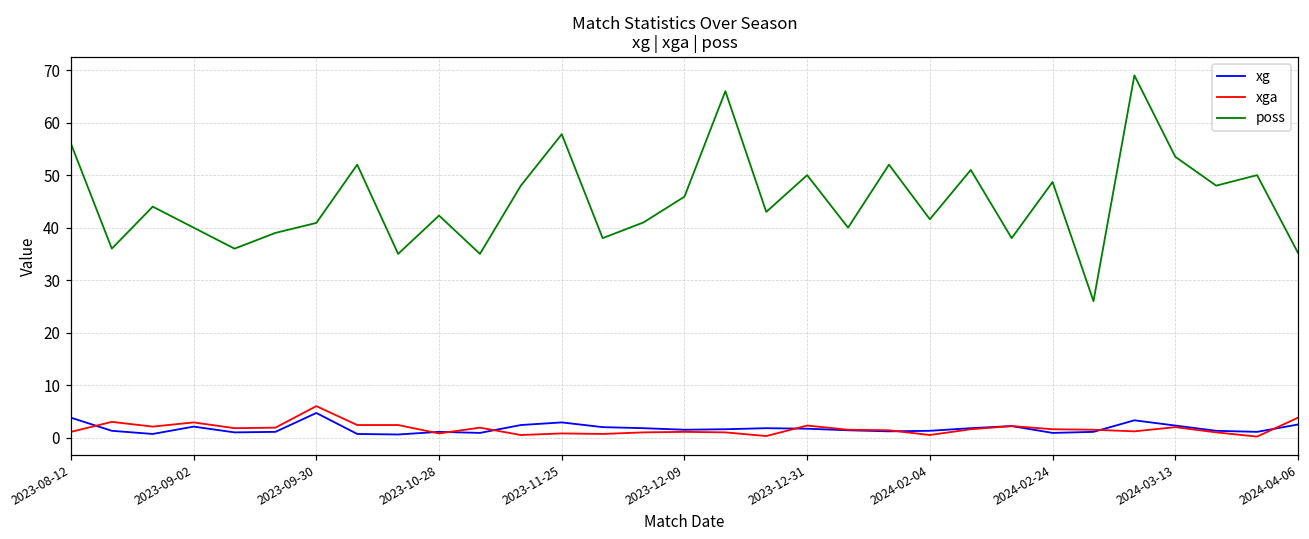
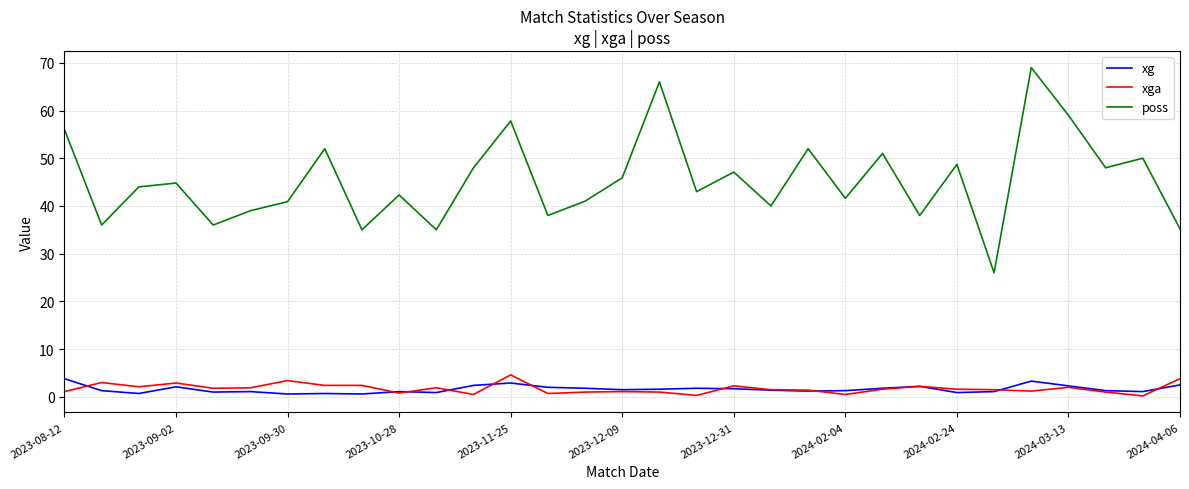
  {
    "xg": {
      "2023-08-12": 4,
      "2023-09-02": 2,
-     "2023-09-30": 5,
+     "2023-09-30": 1,
      "2023-11-25": 3,
      "2023-12-31": 2,
      "2024-02-04": 1,
      "2024-02-24": 1,
      "2024-04-06": 3
    },
    "xga": {
      "2023-08-12": 1,
      "2023-09-02": 3,
-     "2023-09-30": 6,
-     "2023-11-25": 1,
+     "2023-09-30": 3,
+     "2023-11-25": 5,
      "2023-12-31": 2,
      "2024-02-04": 1,
      "2024-02-24": 2,
      "2024-04-06": 4
    },
    "poss": {
      "2023-08-12": 56,
-     "2023-09-02": 40,
+     "2023-09-02": 45,
      "2023-09-30": 41,
      "2023-10-28": 42,
      "2023-11-25": 58,
      "2023-12-09": 46,
-     "2023-12-31": 50,
+     "2023-12-31": 47,
      "2024-02-04": 42,
      "2024-02-24": 49,
-     "2024-03-13": 54,
+     "2024-03-13": 59,
      "2024-04-06": 35
    }
  }
